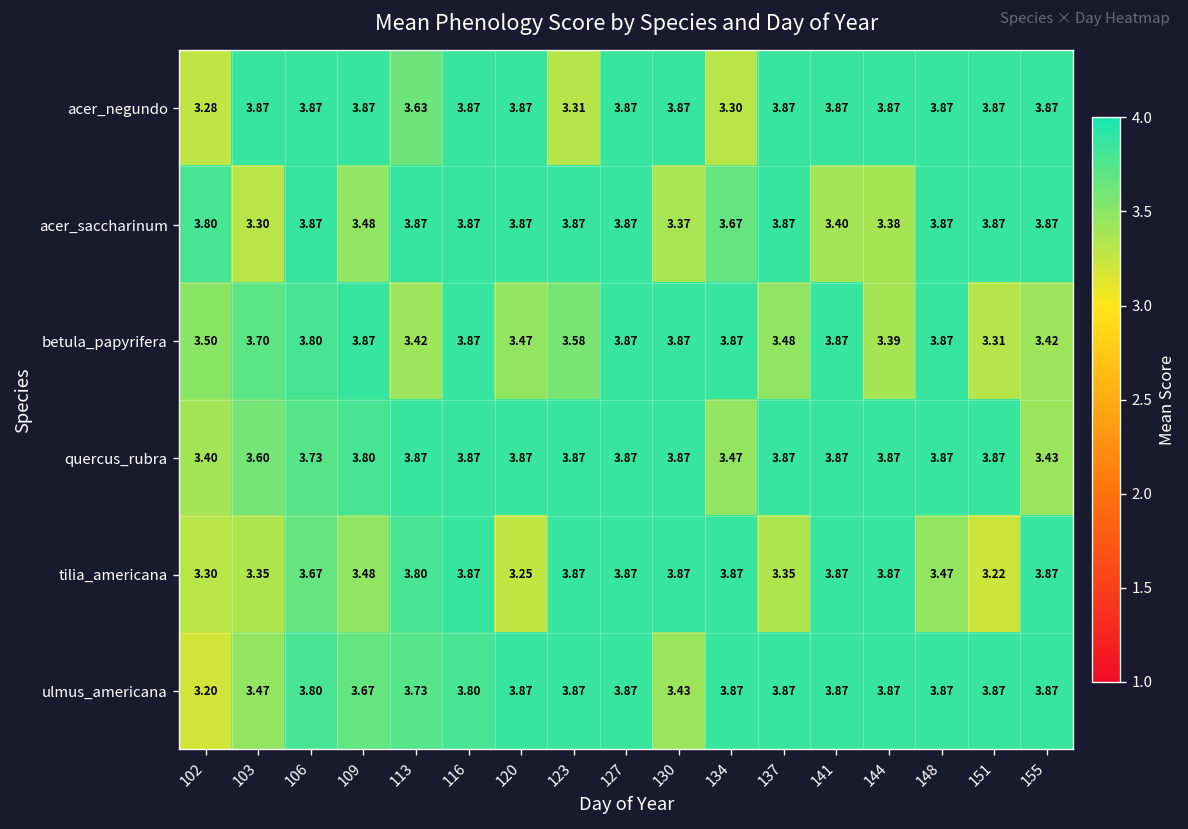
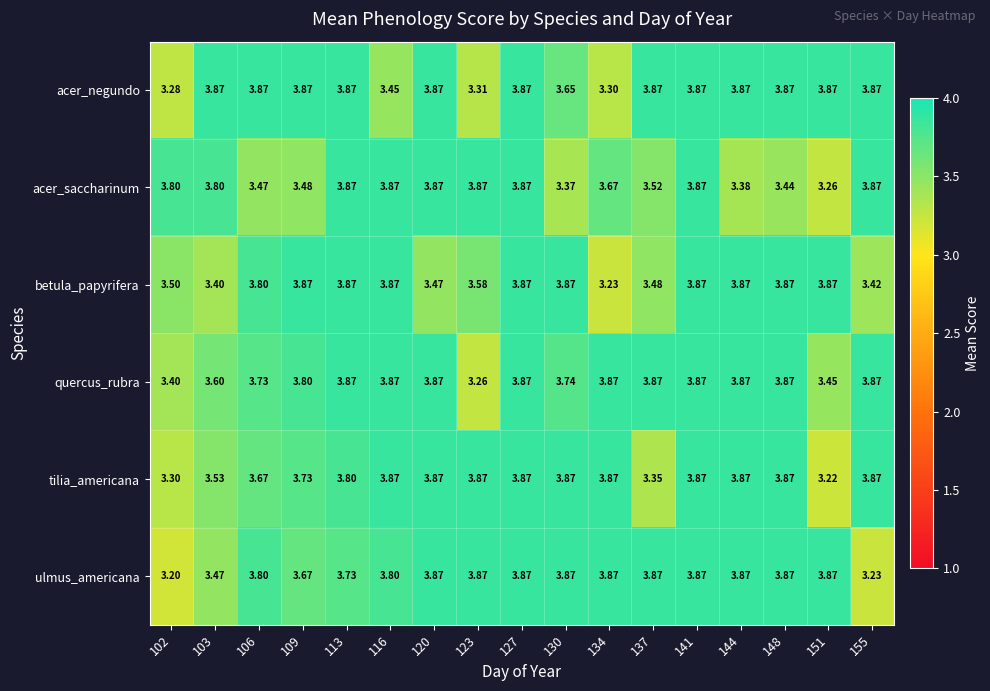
  {
    "acer_negundo": {
      "102": 3.28,
      "103": 3.87,
      "106": 3.87,
      "109": 3.87,
-     "113": 3.63,
-     "116": 3.87,
+     "113": 3.87,
+     "116": 3.45,
      "120": 3.87,
      "123": 3.31,
      "127": 3.87,
-     "130": 3.87,
+     "130": 3.65,
      "134": 3.30,
      "137": 3.87,
      "141": 3.87,
      "144": 3.87,
      "148": 3.87,
      "151": 3.87,
      "155": 3.87
    },
    "acer_saccharinum": {
      "102": 3.80,
-     "103": 3.30,
-     "106": 3.87,
+     "103": 3.80,
+     "106": 3.47,
      "109": 3.48,
      "113": 3.87,
      "116": 3.87,
      "120": 3.87,
      "123": 3.87,
      "127": 3.87,
      "130": 3.37,
      "134": 3.67,
-     "137": 3.87,
-     "141": 3.40,
+     "137": 3.52,
+     "141": 3.87,
      "144": 3.38,
-     "148": 3.87,
-     "151": 3.87,
+     "148": 3.44,
+     "151": 3.26,
      "155": 3.87
    },
    "betula_papyrifera": {
      "102": 3.50,
-     "103": 3.70,
+     "103": 3.40,
      "106": 3.80,
      "109": 3.87,
-     "113": 3.42,
+     "113": 3.87,
      "116": 3.87,
      "120": 3.47,
      "123": 3.58,
      "127": 3.87,
      "130": 3.87,
-     "134": 3.87,
+     "134": 3.23,
      "137": 3.48,
      "141": 3.87,
-     "144": 3.39,
+     "144": 3.87,
      "148": 3.87,
-     "151": 3.31,
+     "151": 3.87,
      "155": 3.42
    },
    "quercus_rubra": {
      "102": 3.40,
      "103": 3.60,
      "106": 3.73,
      "109": 3.80,
      "113": 3.87,
      "116": 3.87,
      "120": 3.87,
-     "123": 3.87,
+     "123": 3.26,
      "127": 3.87,
-     "130": 3.87,
-     "134": 3.47,
+     "130": 3.74,
+     "134": 3.87,
      "137": 3.87,
      "141": 3.87,
      "144": 3.87,
      "148": 3.87,
-     "151": 3.87,
-     "155": 3.43
+     "151": 3.45,
+     "155": 3.87
    },
    "tilia_americana": {
      "102": 3.30,
-     "103": 3.35,
+     "103": 3.53,
      "106": 3.67,
-     "109": 3.48,
+     "109": 3.73,
      "113": 3.80,
      "116": 3.87,
-     "120": 3.25,
+     "120": 3.87,
      "123": 3.87,
      "127": 3.87,
      "130": 3.87,
      "134": 3.87,
      "137": 3.35,
      "141": 3.87,
      "144": 3.87,
-     "148": 3.47,
+     "148": 3.87,
      "151": 3.22,
      "155": 3.87
    },
    "ulmus_americana": {
      "102": 3.20,
      "103": 3.47,
      "106": 3.80,
      "109": 3.67,
      "113": 3.73,
      "116": 3.80,
      "120": 3.87,
      "123": 3.87,
      "127": 3.87,
-     "130": 3.43,
+     "130": 3.87,
      "134": 3.87,
      "137": 3.87,
      "141": 3.87,
      "144": 3.87,
      "148": 3.87,
      "151": 3.87,
-     "155": 3.87
+     "155": 3.23
    }
  }
